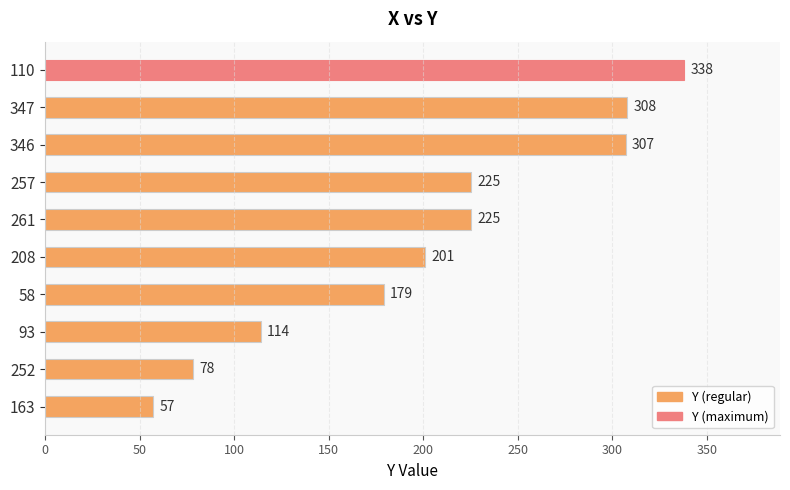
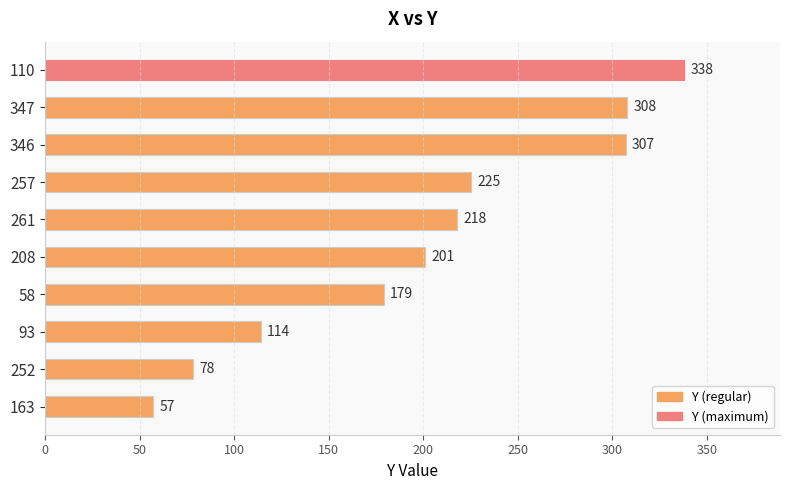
  {
    "110": 338,
    "347": 308,
    "346": 307,
    "257": 225,
-   "261": 225,
+   "261": 218,
    "208": 201,
    "58": 179,
    "93": 114,
    "252": 78,
    "163": 57
  }
